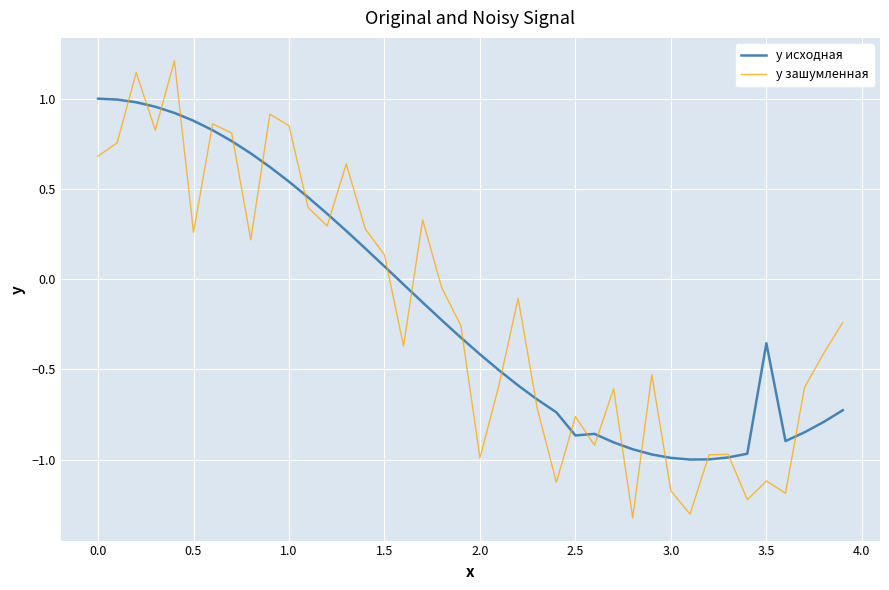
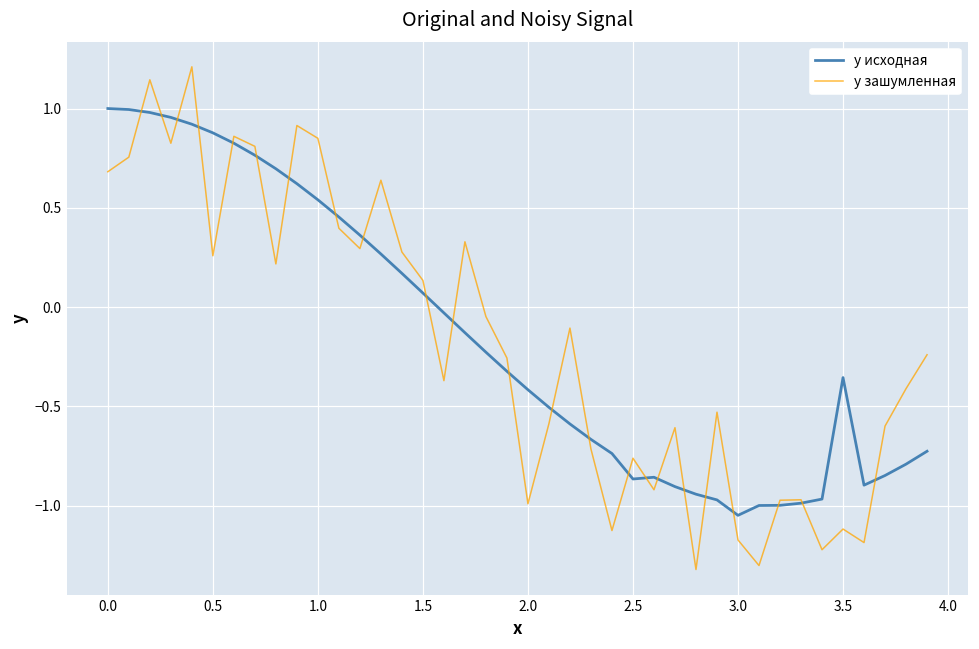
  {
    "y исходная": {
      "0.0": 1.00,
      "0.5": 0.88,
      "1.0": 0.54,
      "1.5": 0.07,
      "2.0": -0.42,
      "2.5": -0.87,
-     "3.0": -0.99,
+     "3.0": -1.05,
      "3.5": -0.35
    },
    "y зашумленная": {
      "0.0": 0.68,
      "0.5": 0.26,
      "1.0": 0.85,
      "1.5": 0.13,
      "2.0": -0.99,
      "2.5": -0.76,
      "3.0": -1.17,
      "3.5": -1.12
    }
  }
